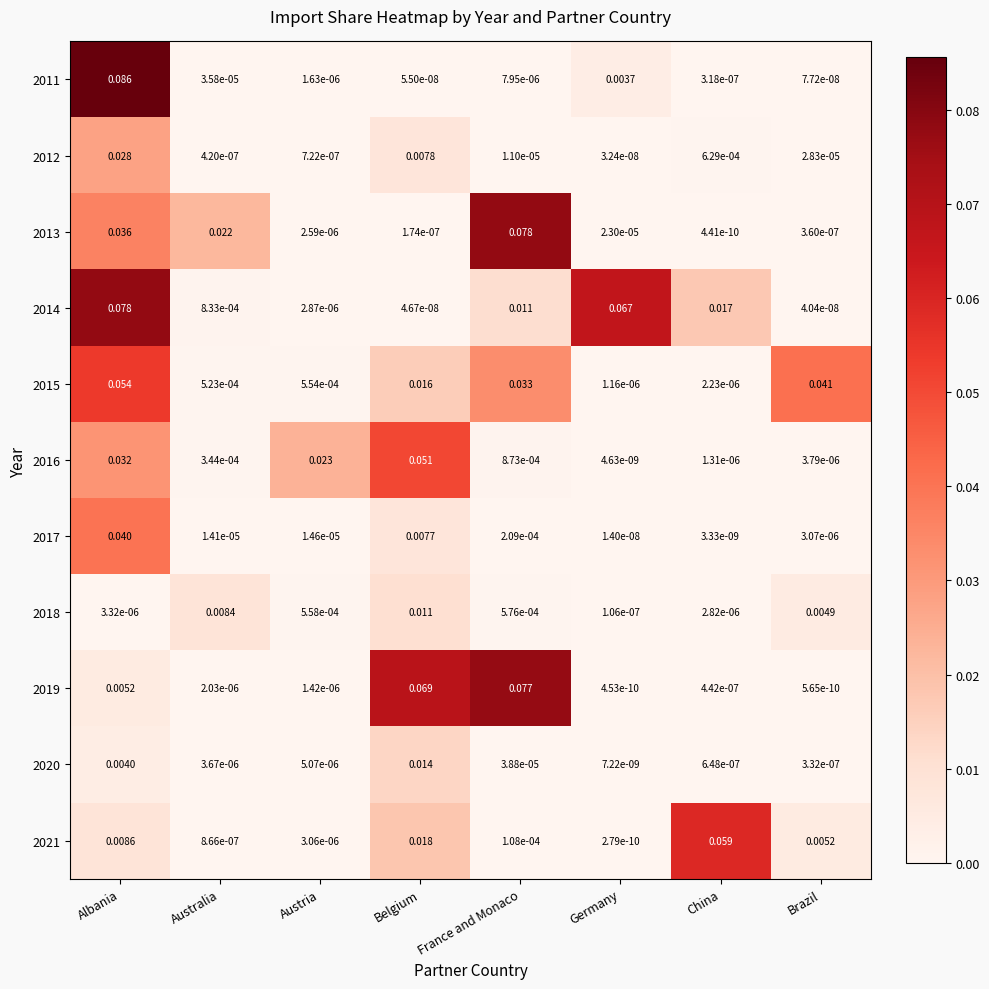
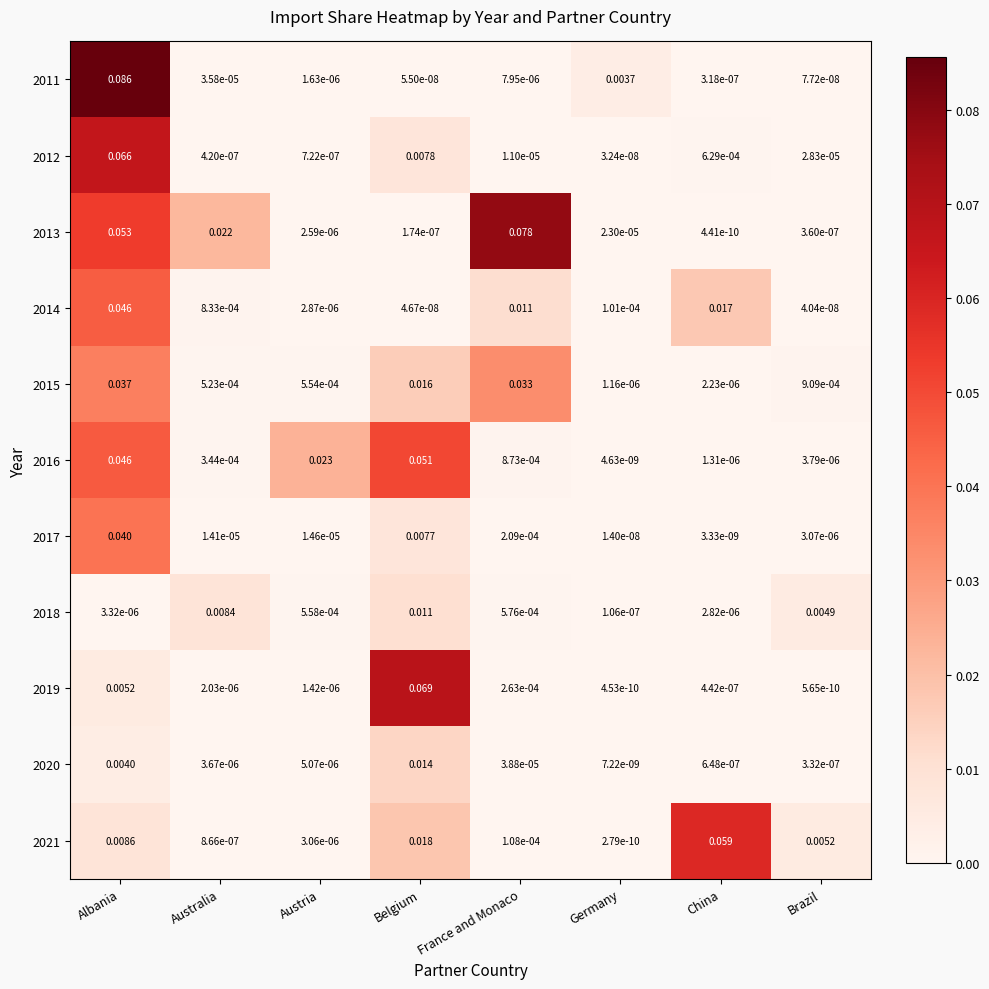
  {
    "2011": {
      "Albania": "0.086",
      "Australia": "3.58e-05",
      "Austria": "1.63e-06",
      "Belgium": "5.50e-08",
      "France and Monaco": "7.95e-06",
      "Germany": "0.0037",
      "China": "3.18e-07",
      "Brazil": "7.72e-08"
    },
    "2012": {
-     "Albania": "0.028",
+     "Albania": "0.066",
      "Australia": "4.20e-07",
      "Austria": "7.22e-07",
      "Belgium": "0.0078",
      "France and Monaco": "1.10e-05",
      "Germany": "3.24e-08",
      "China": "6.29e-04",
      "Brazil": "2.83e-05"
    },
    "2013": {
-     "Albania": "0.036",
+     "Albania": "0.053",
      "Australia": "0.022",
      "Austria": "2.59e-06",
      "Belgium": "1.74e-07",
      "France and Monaco": "0.078",
      "Germany": "2.30e-05",
      "China": "4.41e-10",
      "Brazil": "3.60e-07"
    },
    "2014": {
-     "Albania": "0.078",
+     "Albania": "0.046",
      "Australia": "8.33e-04",
      "Austria": "2.87e-06",
      "Belgium": "4.67e-08",
      "France and Monaco": "0.011",
-     "Germany": "0.067",
+     "Germany": "1.01e-04",
      "China": "0.017",
      "Brazil": "4.04e-08"
    },
    "2015": {
-     "Albania": "0.054",
+     "Albania": "0.037",
      "Australia": "5.23e-04",
      "Austria": "5.54e-04",
      "Belgium": "0.016",
      "France and Monaco": "0.033",
      "Germany": "1.16e-06",
      "China": "2.23e-06",
-     "Brazil": "0.041"
+     "Brazil": "9.09e-04"
    },
    "2016": {
-     "Albania": "0.032",
+     "Albania": "0.046",
      "Australia": "3.44e-04",
      "Austria": "0.023",
      "Belgium": "0.051",
      "France and Monaco": "8.73e-04",
      "Germany": "4.63e-09",
      "China": "1.31e-06",
      "Brazil": "3.79e-06"
    },
    "2017": {
      "Albania": "0.040",
      "Australia": "1.41e-05",
      "Austria": "1.46e-05",
      "Belgium": "0.0077",
      "France and Monaco": "2.09e-04",
      "Germany": "1.40e-08",
      "China": "3.33e-09",
      "Brazil": "3.07e-06"
    },
    "2018": {
      "Albania": "3.32e-06",
      "Australia": "0.0084",
      "Austria": "5.58e-04",
      "Belgium": "0.011",
      "France and Monaco": "5.76e-04",
      "Germany": "1.06e-07",
      "China": "2.82e-06",
      "Brazil": "0.0049"
    },
    "2019": {
      "Albania": "0.0052",
      "Australia": "2.03e-06",
      "Austria": "1.42e-06",
      "Belgium": "0.069",
-     "France and Monaco": "0.077",
+     "France and Monaco": "2.63e-04",
      "Germany": "4.53e-10",
      "China": "4.42e-07",
      "Brazil": "5.65e-10"
    },
    "2020": {
      "Albania": "0.0040",
      "Australia": "3.67e-06",
      "Austria": "5.07e-06",
      "Belgium": "0.014",
      "France and Monaco": "3.88e-05",
      "Germany": "7.22e-09",
      "China": "6.48e-07",
      "Brazil": "3.32e-07"
    },
    "2021": {
      "Albania": "0.0086",
      "Australia": "8.66e-07",
      "Austria": "3.06e-06",
      "Belgium": "0.018",
      "France and Monaco": "1.08e-04",
      "Germany": "2.79e-10",
      "China": "0.059",
      "Brazil": "0.0052"
    }
  }
